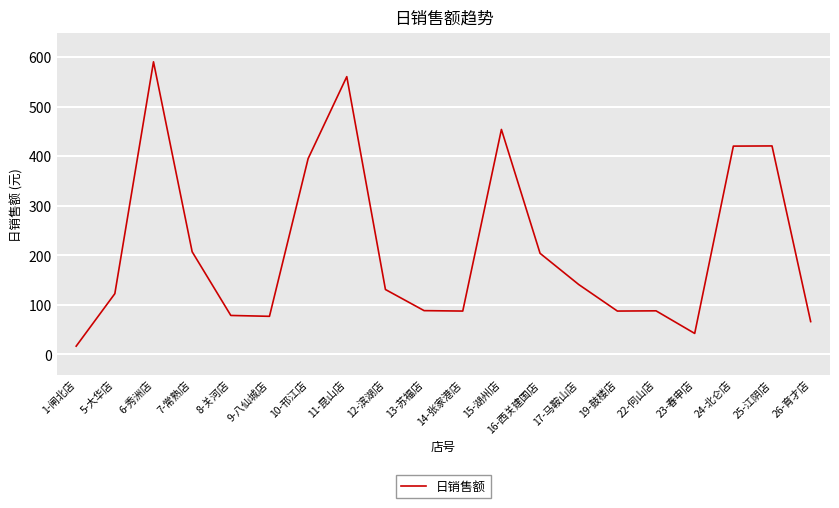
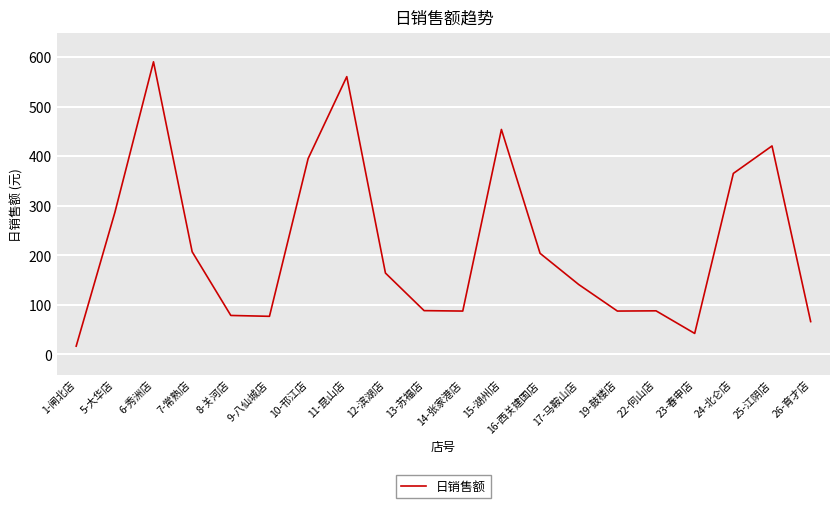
  {
    "1-闸北店": 20,
-   "5-大华店": 120,
+   "5-大华店": 290,
    "6-秀洲店": 590,
    "7-常熟店": 210,
    "8-关河店": 80,
    "9-八仙城店": 80,
    "10-邗江店": 400,
    "11-昆山店": 560,
-   "12-滨湖店": 130,
+   "12-滨湖店": 160,
    "13-苏福店": 90,
    "14-张家港店": 90,
    "15-湖州店": 450,
    "16-西关建国店": 200,
    "17-马鞍山店": 140,
    "19-鼓楼店": 90,
    "22-何山店": 90,
    "23-春申店": 40,
-   "24-北仑店": 420,
+   "24-北仑店": 370,
    "25-江阴店": 420,
    "26-育才店": 70
  }
